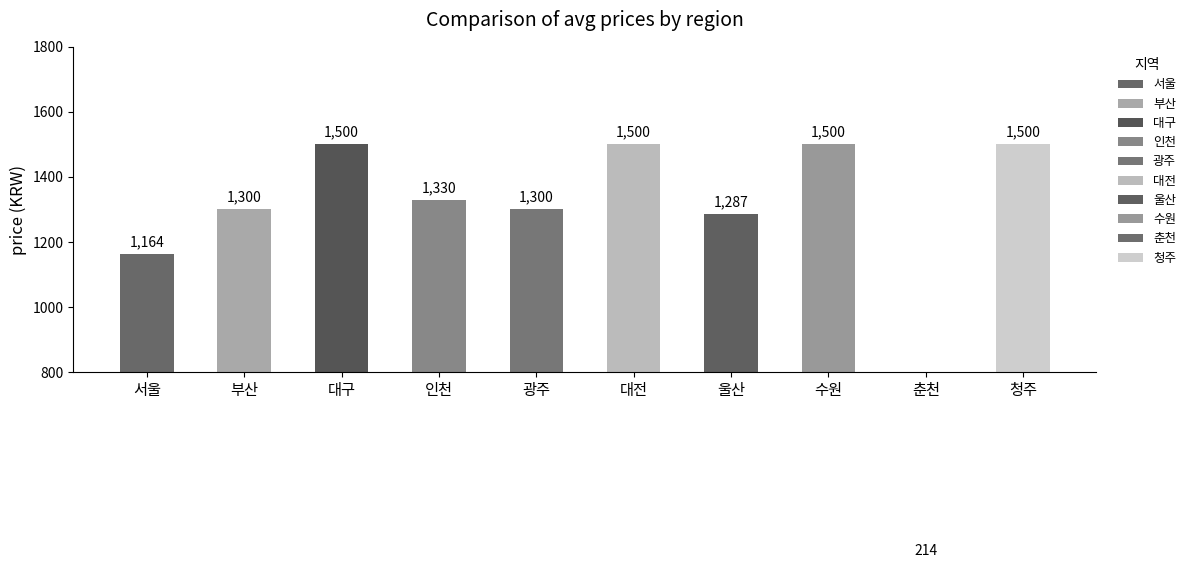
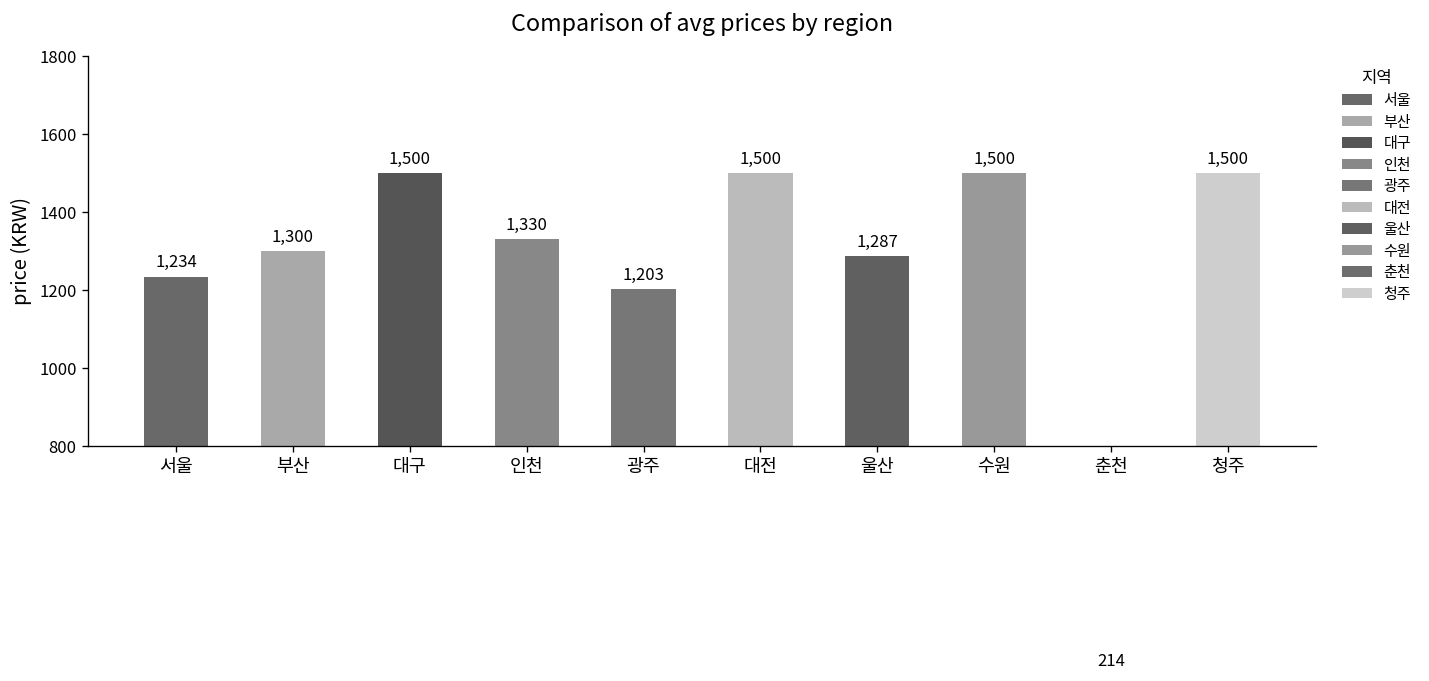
  {
-   "서울": "1,164",
+   "서울": "1,234",
    "부산": "1,300",
    "대구": "1,500",
    "인천": "1,330",
-   "광주": "1,300",
+   "광주": "1,203",
    "대전": "1,500",
    "울산": "1,287",
    "수원": "1,500",
    "청주": "1,500"
  }
